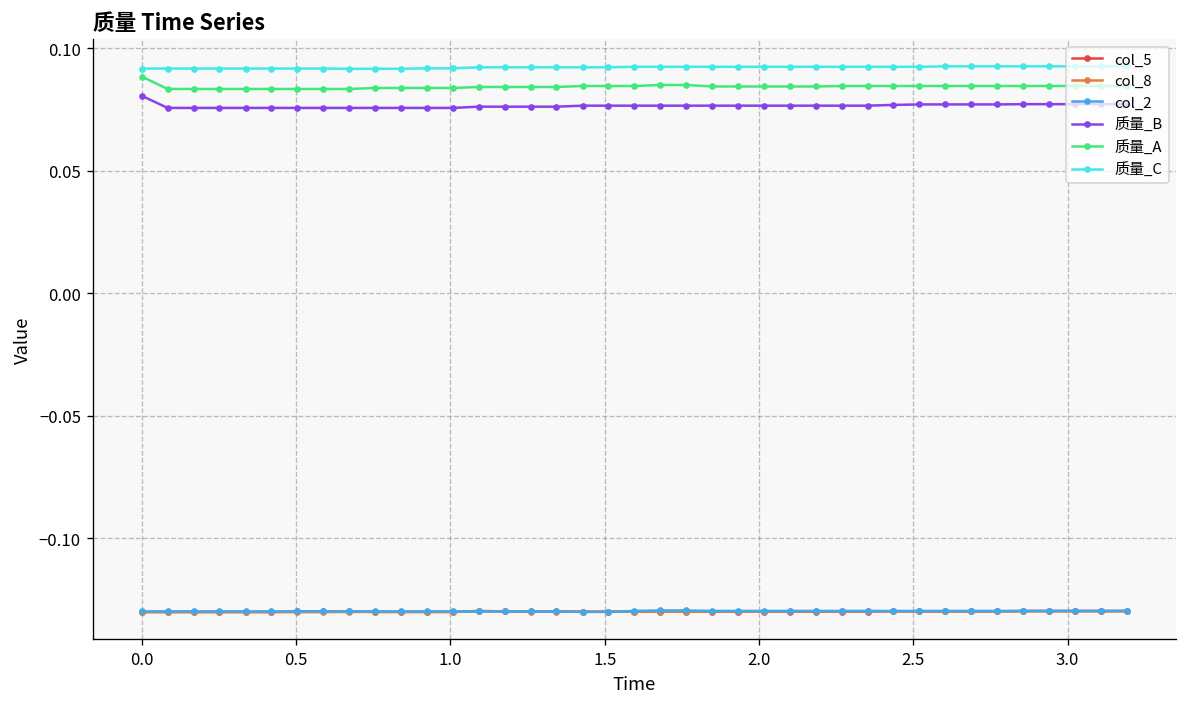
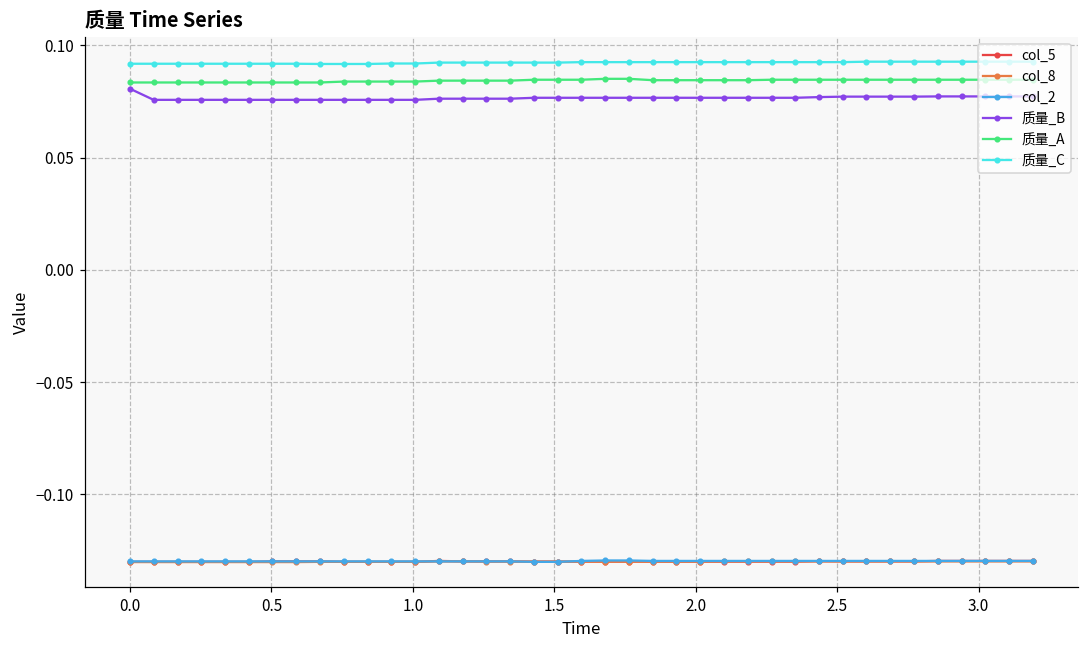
  {
    "质量_B": {
      "0.0": 0.081
    },
    "质量_A": {
-     "0.0": 0.089
+     "0.0": 0.083
    },
    "质量_C": {
      "0.0": 0.092
    }
  }
